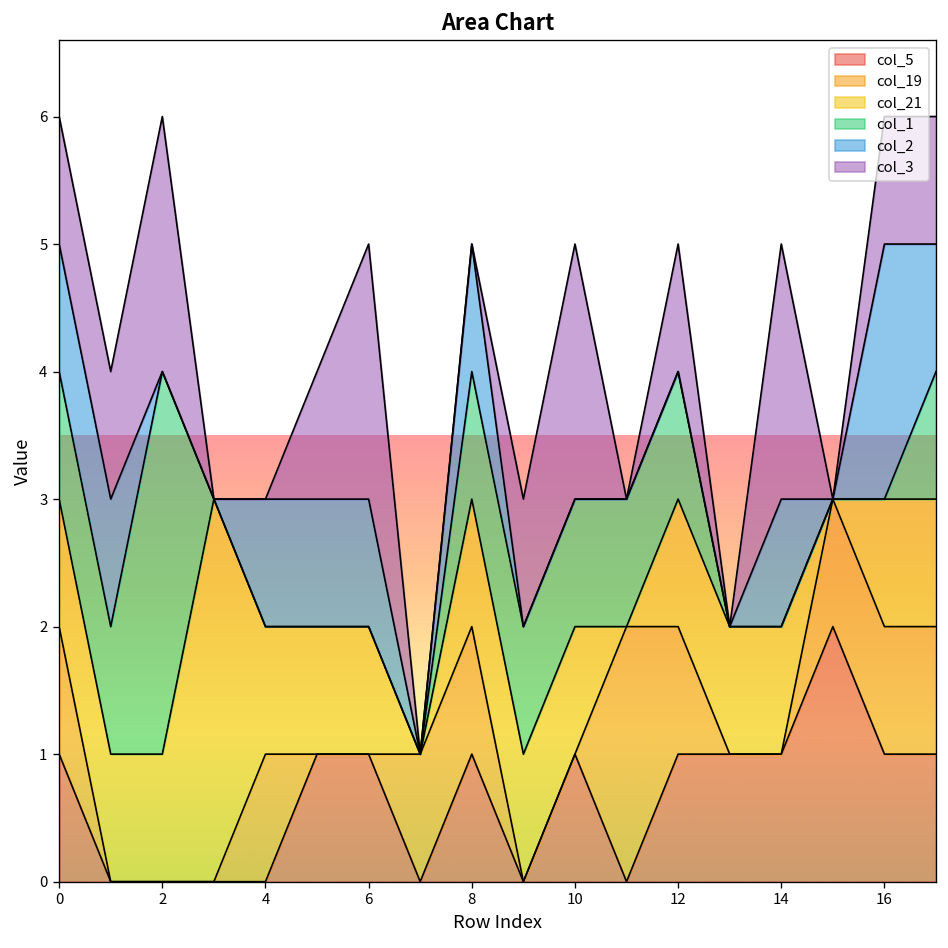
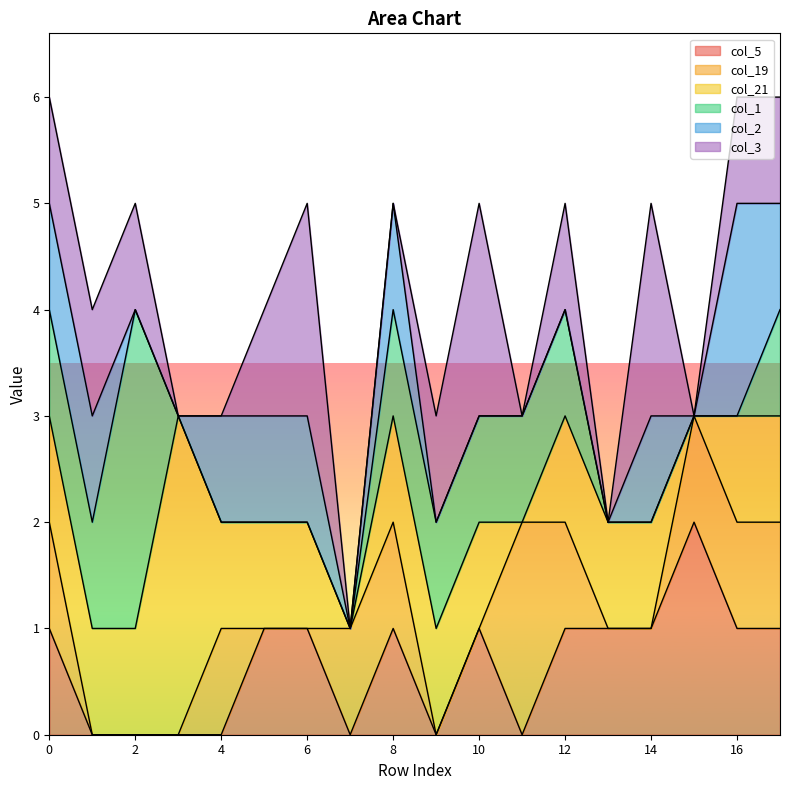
  {
    "col_5": {
      "0": 1,
      "4": 0,
      "8": 1,
      "12": 1,
      "16": 1
    },
    "col_1": {
      "0": 1,
      "8": 1
    },
    "col_2": {
      "0": 1,
      "6": 1,
      "14": 1,
      "16": 2
    },
    "col_3": {
      "0": 1,
-     "2": 2,
+     "2": 1,
      "6": 2,
      "10": 2,
      "12": 1,
      "14": 2
    }
  }
